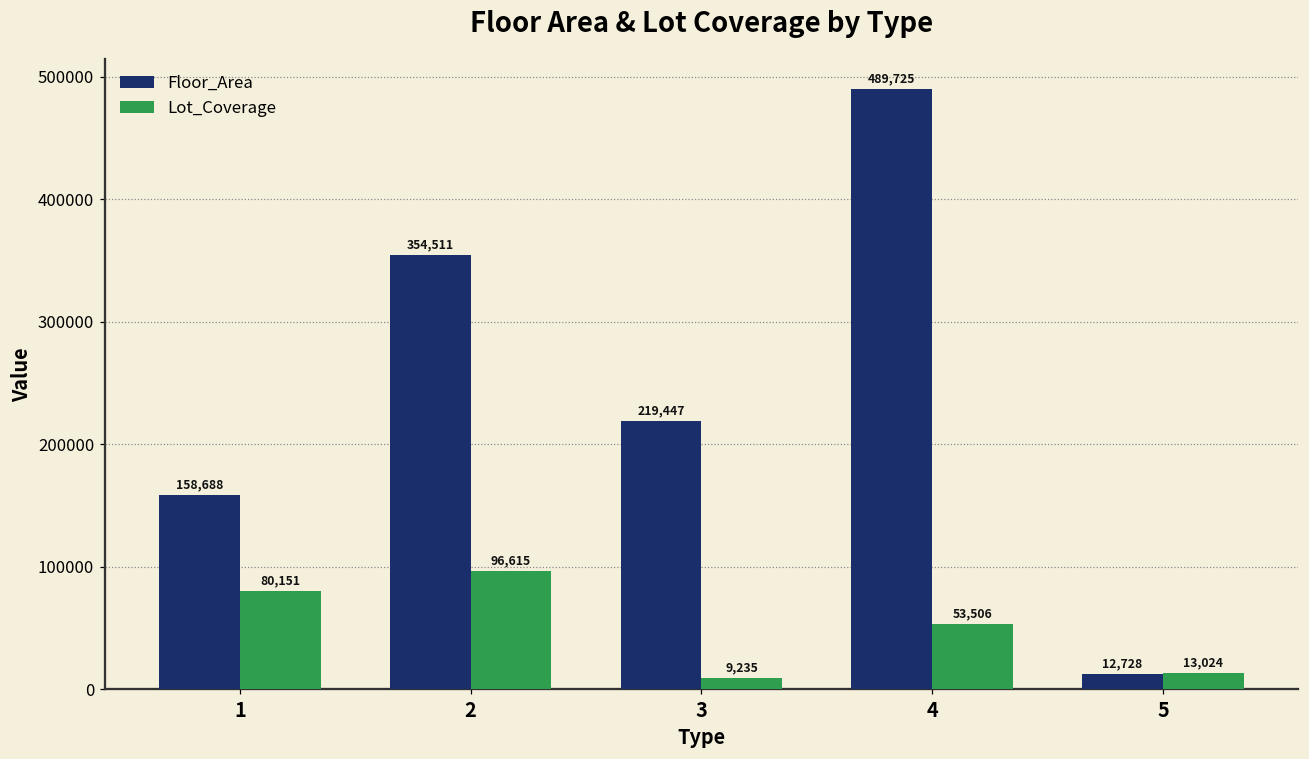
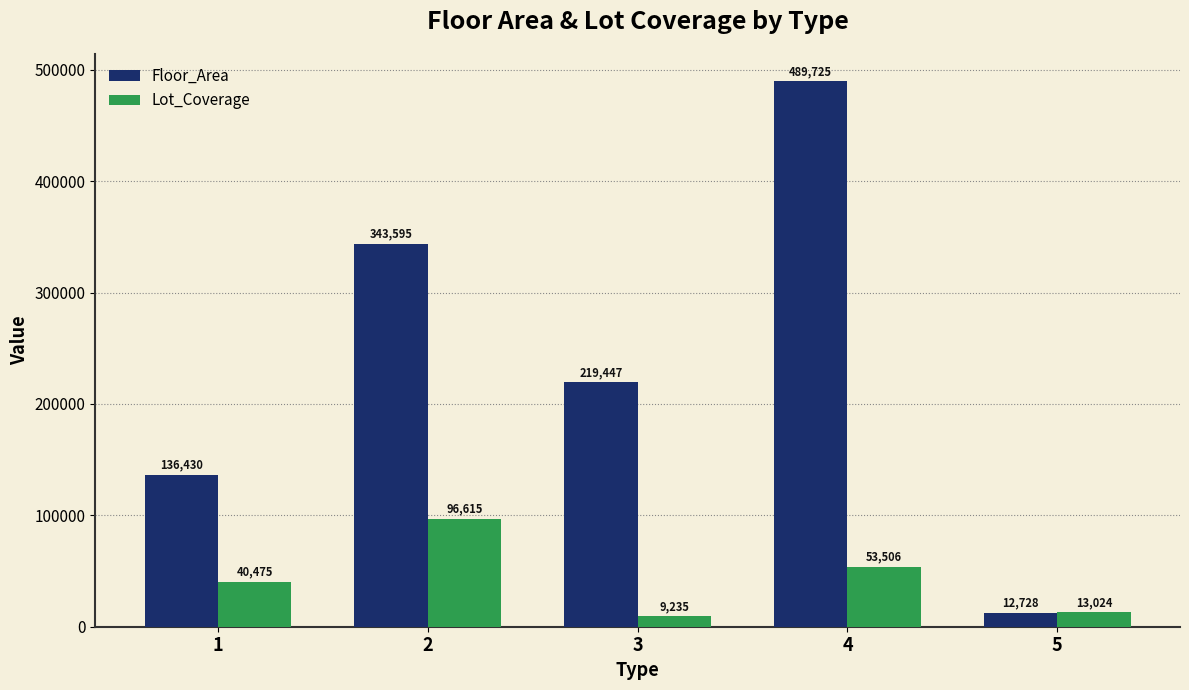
  {
    "Floor_Area": {
-     "1": "158,688",
-     "2": "354,511",
+     "1": "136,430",
+     "2": "343,595",
      "3": "219,447",
      "4": "489,725",
      "5": "12,728"
    },
    "Lot_Coverage": {
-     "1": "80,151",
+     "1": "40,475",
      "2": "96,615",
      "3": "9,235",
      "4": "53,506",
      "5": "13,024"
    }
  }
